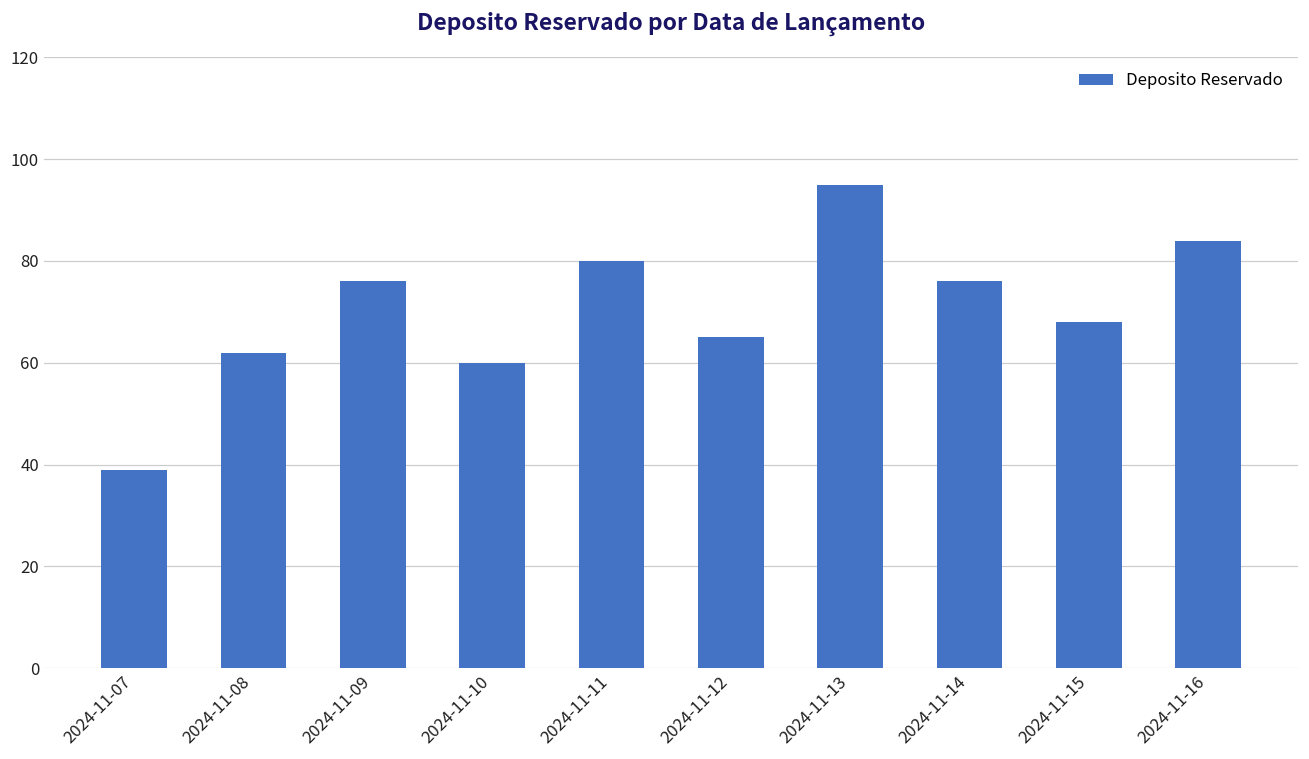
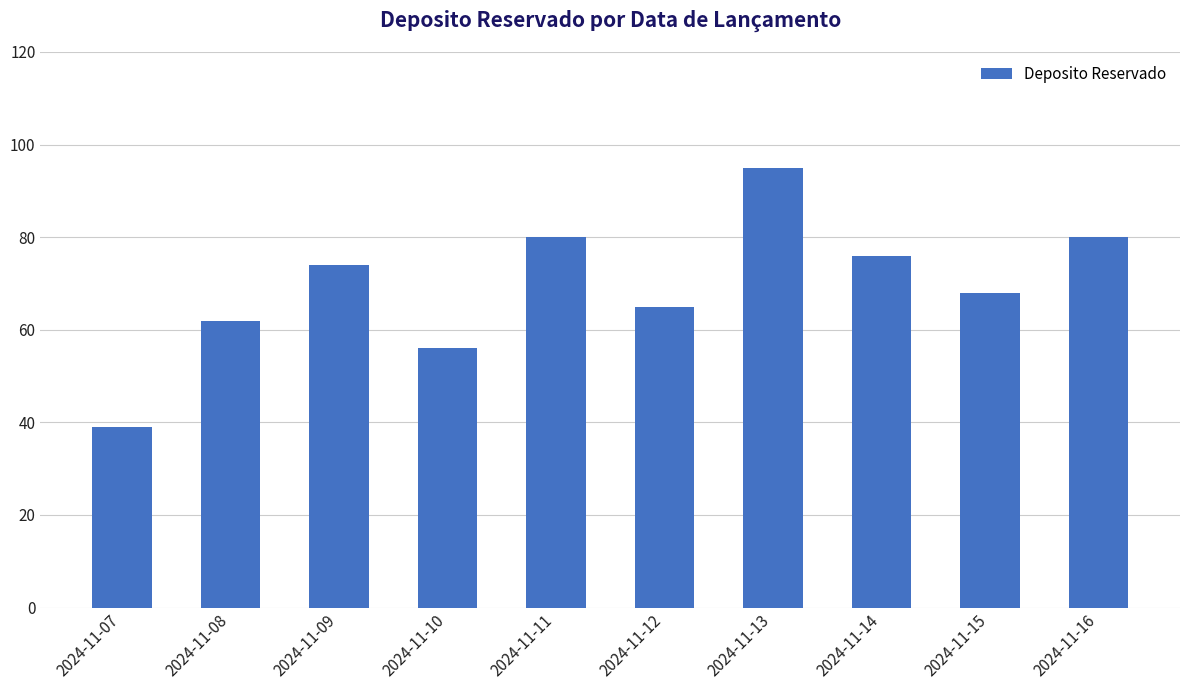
  {
    "2024-11-07": 39,
    "2024-11-08": 62,
-   "2024-11-09": 76,
-   "2024-11-10": 60,
+   "2024-11-09": 74,
+   "2024-11-10": 56,
    "2024-11-11": 80,
    "2024-11-12": 65,
    "2024-11-13": 95,
    "2024-11-14": 76,
    "2024-11-15": 68,
-   "2024-11-16": 84
+   "2024-11-16": 80
  }
